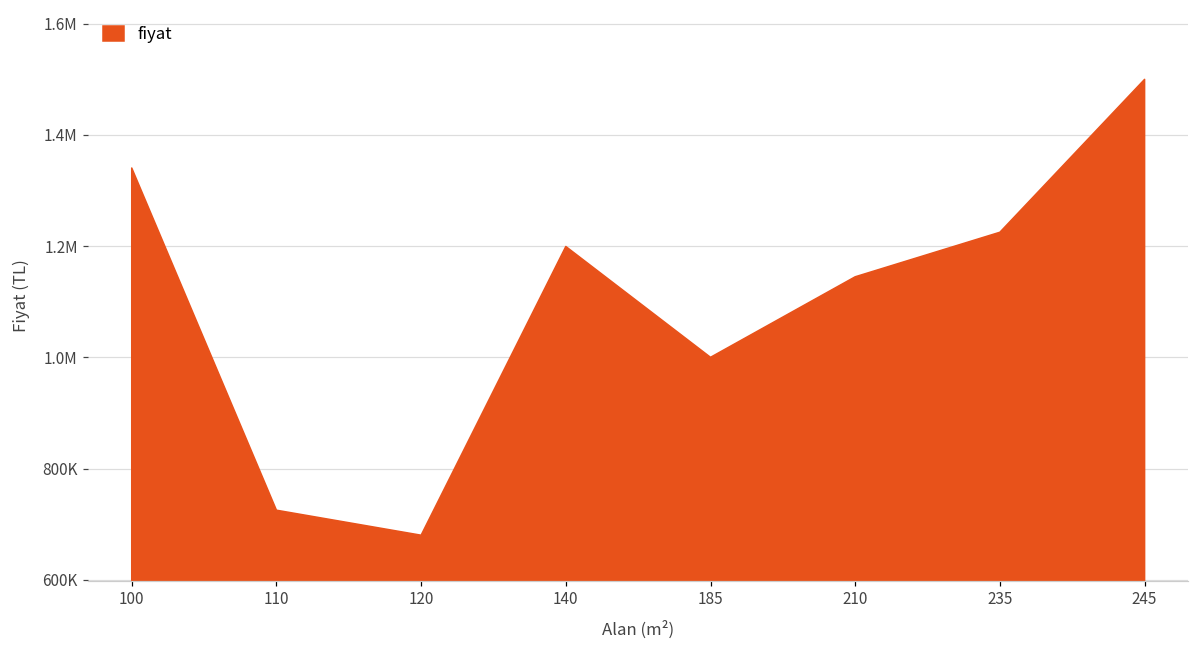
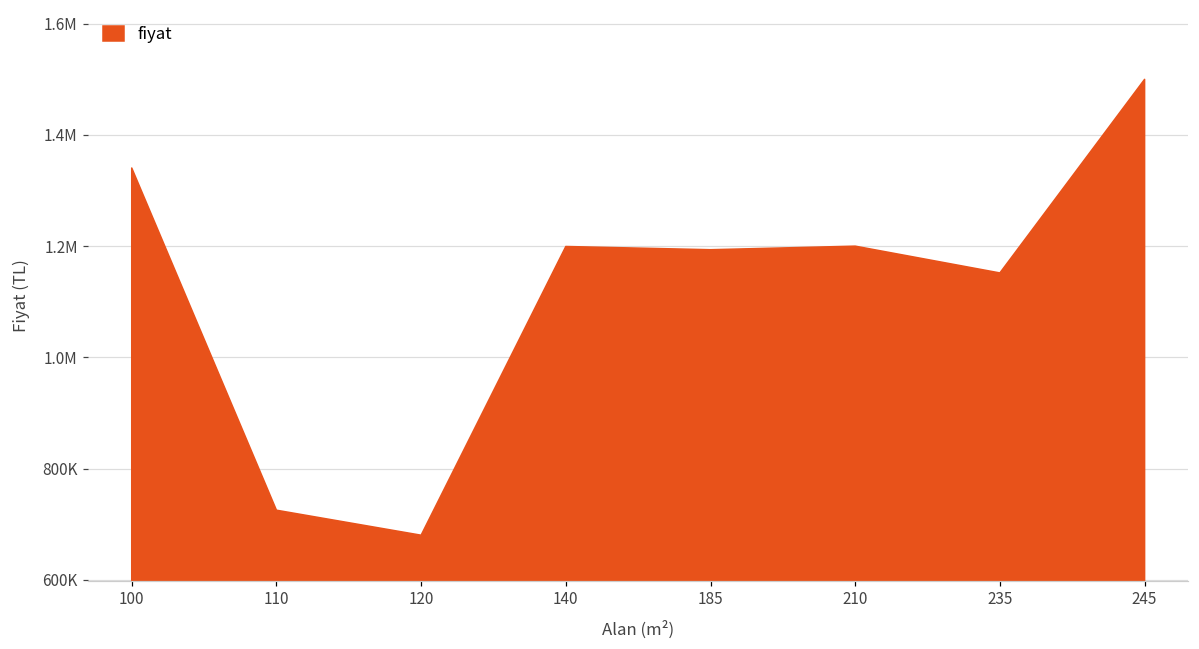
  {
    "100": 1340000,
    "110": 730000,
    "120": 680000,
    "140": 1200000,
-   "185": 1000000,
-   "210": 1140000,
-   "235": 1230000,
+   "185": 1190000,
+   "210": 1200000,
+   "235": 1150000,
    "245": 1500000
  }
